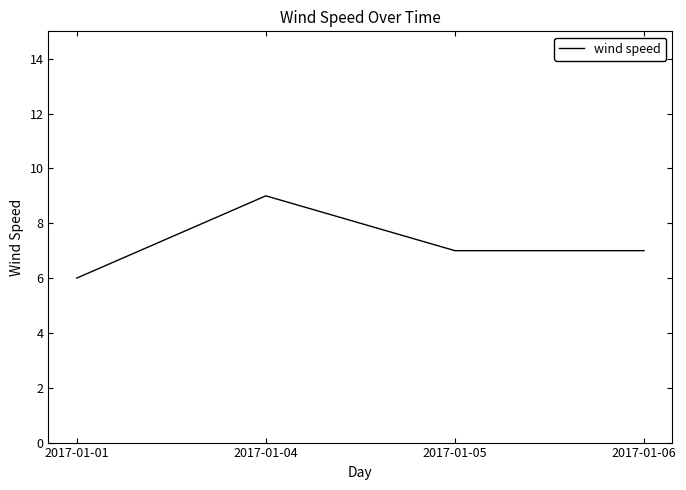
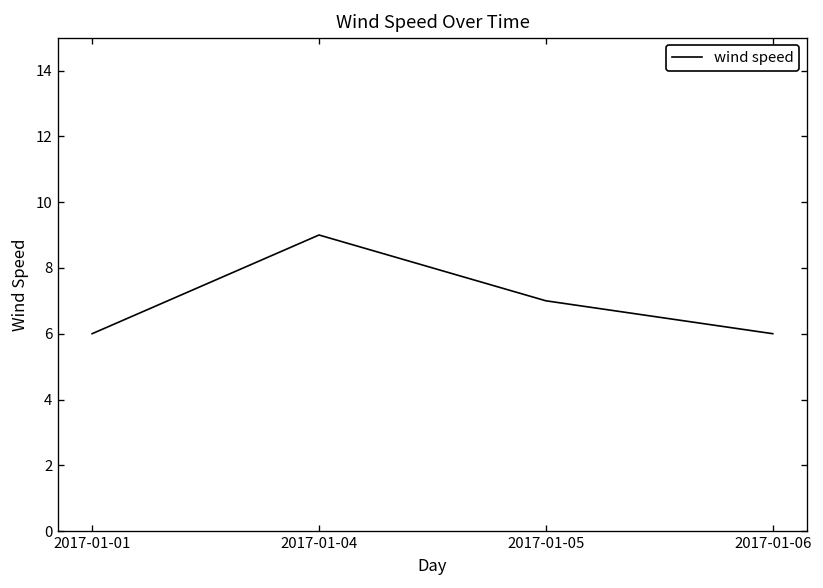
  {
    "2017-01-01": 6,
    "2017-01-04": 9,
    "2017-01-05": 7,
-   "2017-01-06": 7
+   "2017-01-06": 6
  }
